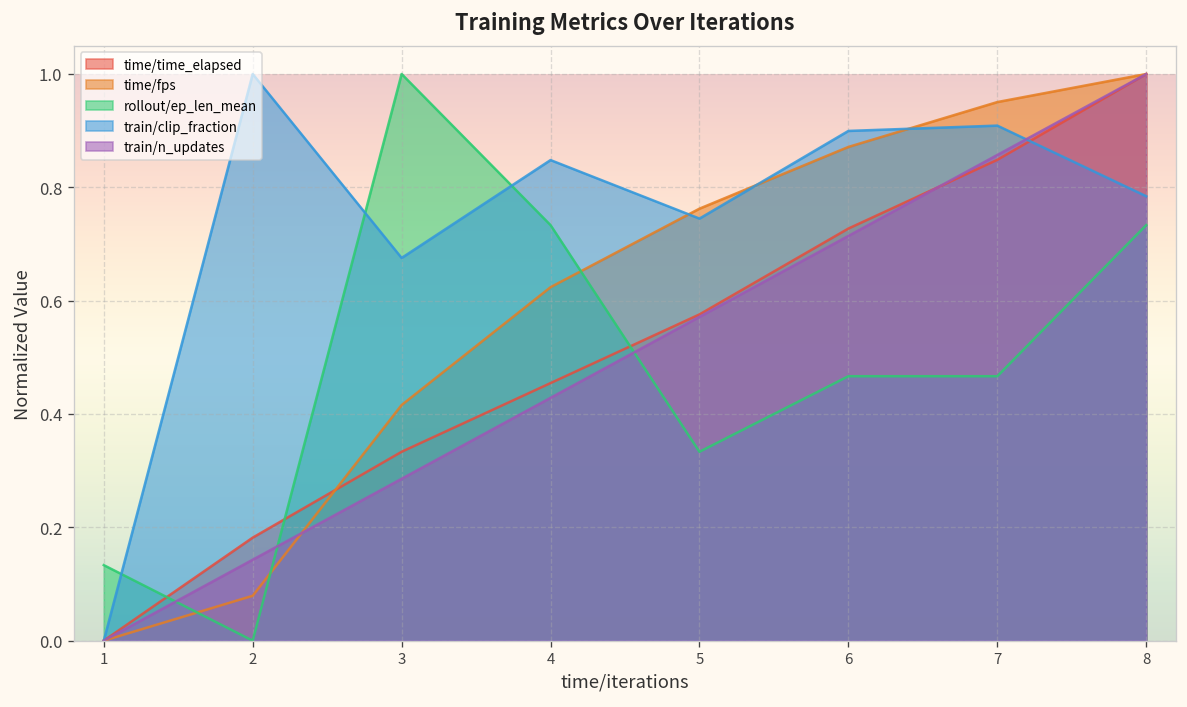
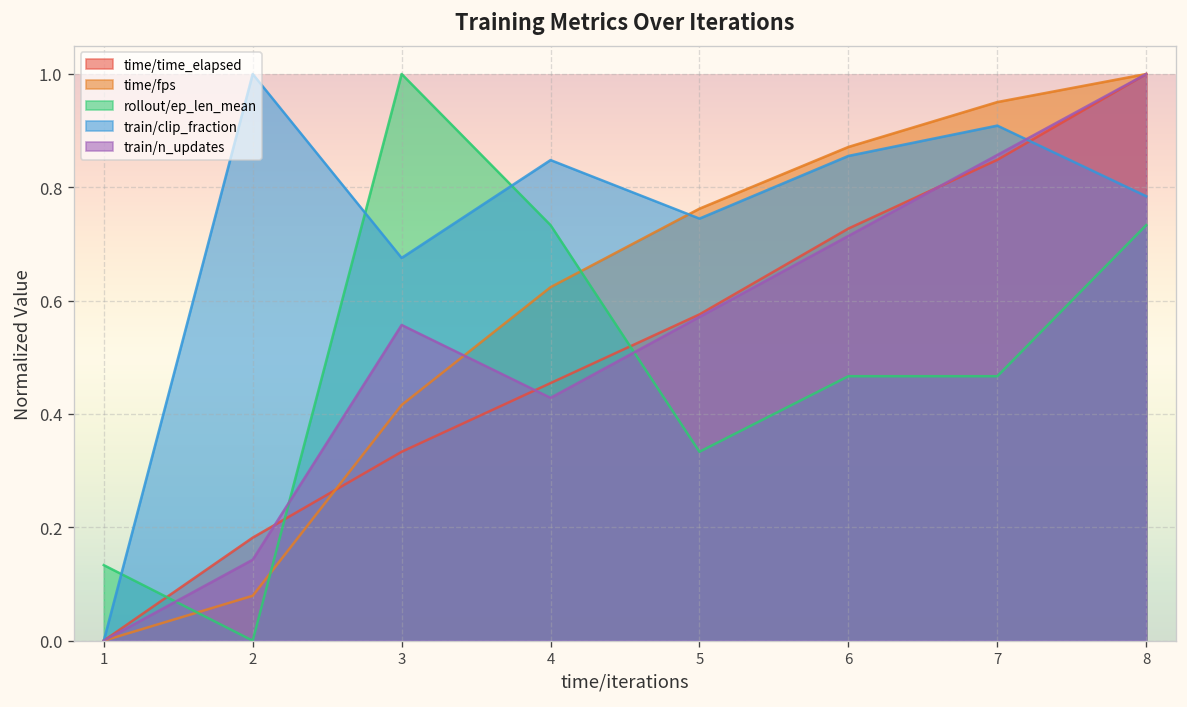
  {
    "rollout/ep_len_mean": {
      "1": 0.13,
      "2": 0.00,
      "3": 1.00,
      "4": 0.73,
      "5": 0.33,
      "6": 0.47,
      "7": 0.47,
      "8": 0.73
    },
    "train/clip_fraction": {
      "3": 0.68,
      "4": 0.85,
      "5": 0.74,
-     "6": 0.90,
+     "6": 0.86,
      "7": 0.91,
      "8": 0.78
    },
    "train/n_updates": {
      "2": 0.14,
-     "3": 0.29,
+     "3": 0.56,
      "4": 0.43,
      "6": 0.71,
      "7": 0.86
    }
  }
